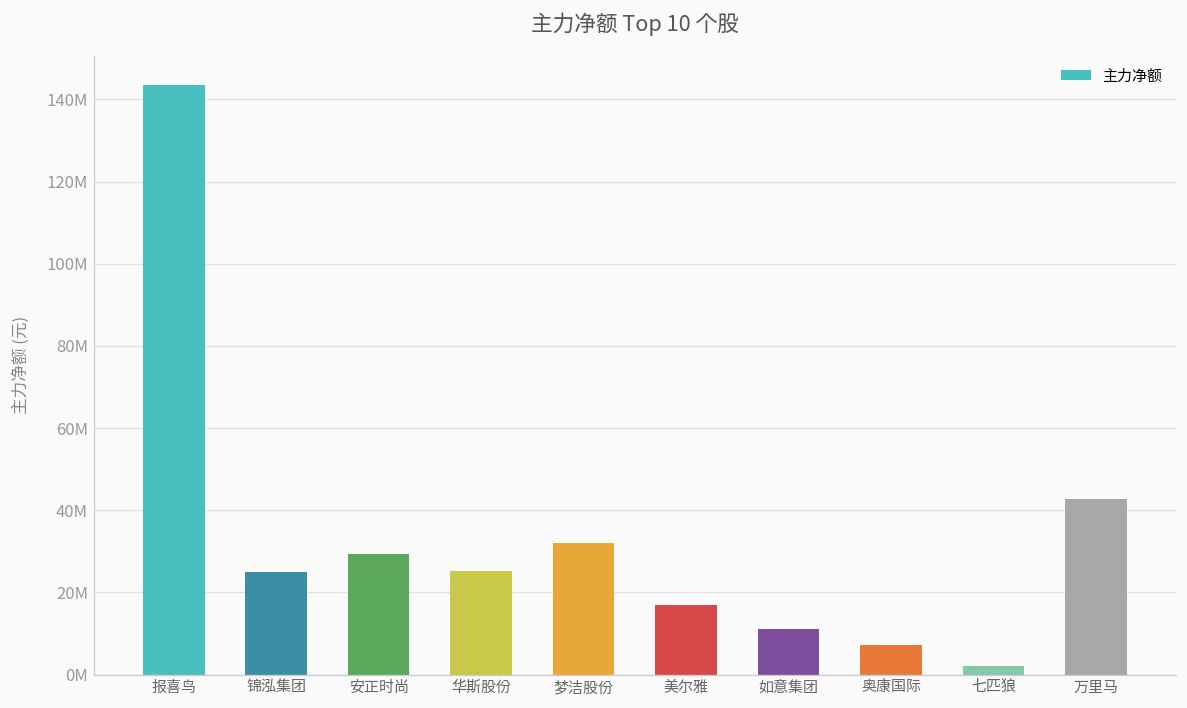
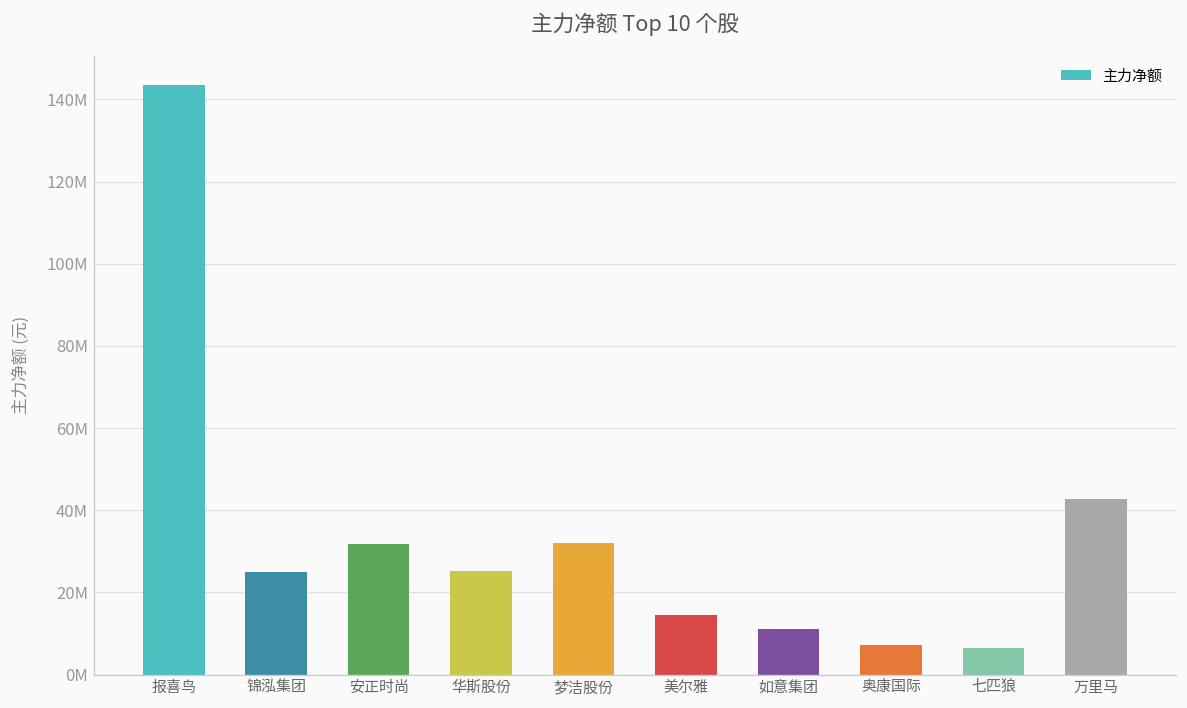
  {
    "报喜鸟": 143000000,
    "锦泓集团": 25000000,
-   "安正时尚": 29000000,
+   "安正时尚": 32000000,
    "华斯股份": 25000000,
    "梦洁股份": 32000000,
-   "美尔雅": 17000000,
+   "美尔雅": 15000000,
    "如意集团": 11000000,
    "奥康国际": 7000000,
-   "七匹狼": 2000000,
+   "七匹狼": 6000000,
    "万里马": 43000000
  }
